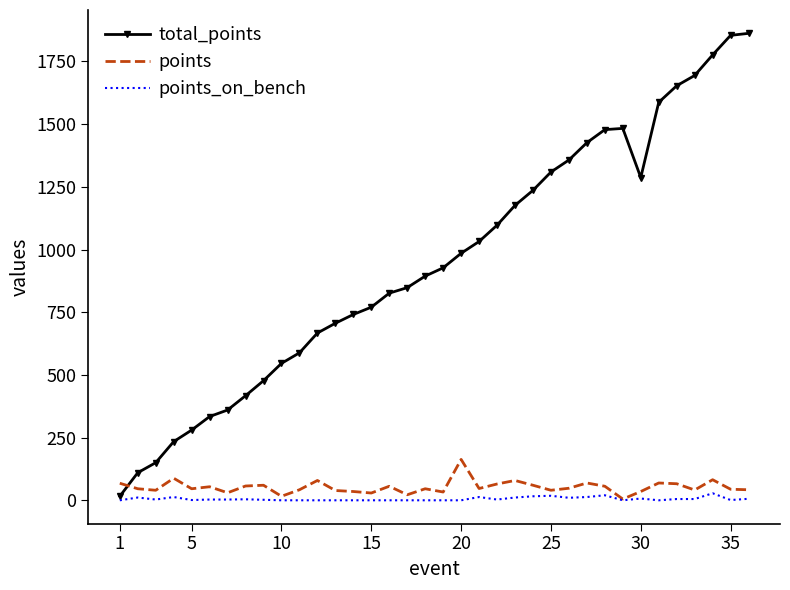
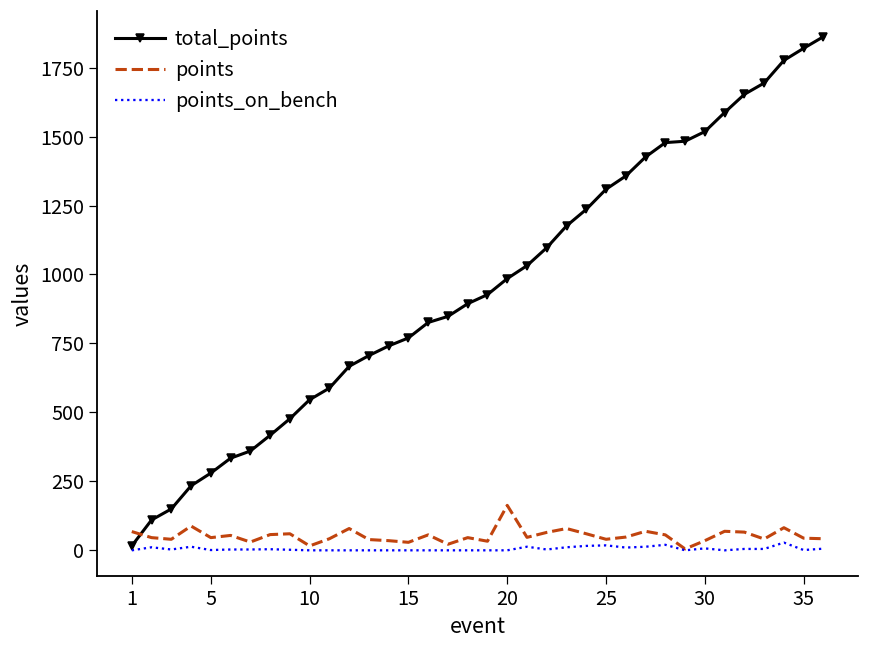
  {
    "total_points": {
      "1": 20,
      "5": 280,
      "10": 550,
      "15": 770,
      "20": 990,
      "25": 1310,
-     "30": 1290,
-     "35": 1850
+     "30": 1520,
+     "35": 1820
    },
    "points": {
      "1": 70,
      "5": 50,
      "10": 20,
      "15": 30,
      "20": 160,
      "25": 40,
      "30": 40,
      "35": 40
    },
    "points_on_bench": {
      "1": 0,
      "5": 0,
      "10": 0,
      "15": 0,
      "20": 0,
      "25": 20,
      "30": 10,
      "35": 0
    }
  }
